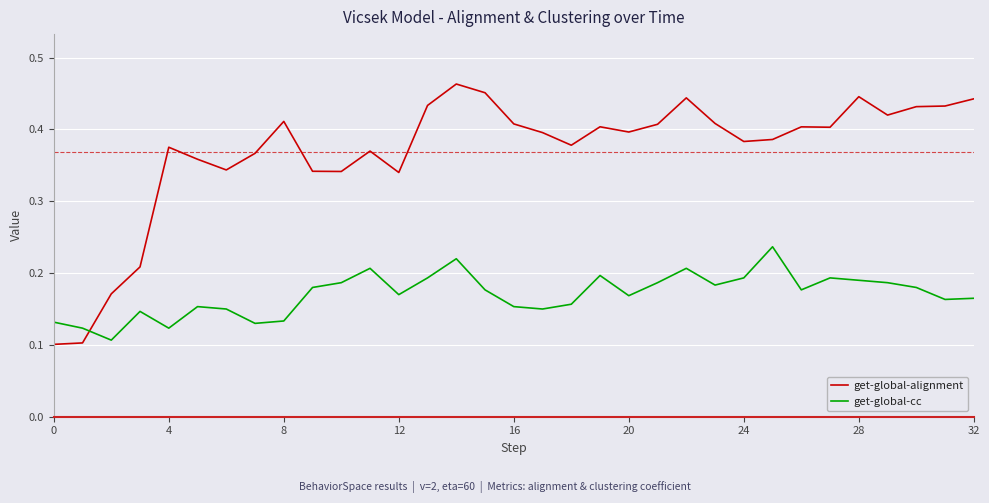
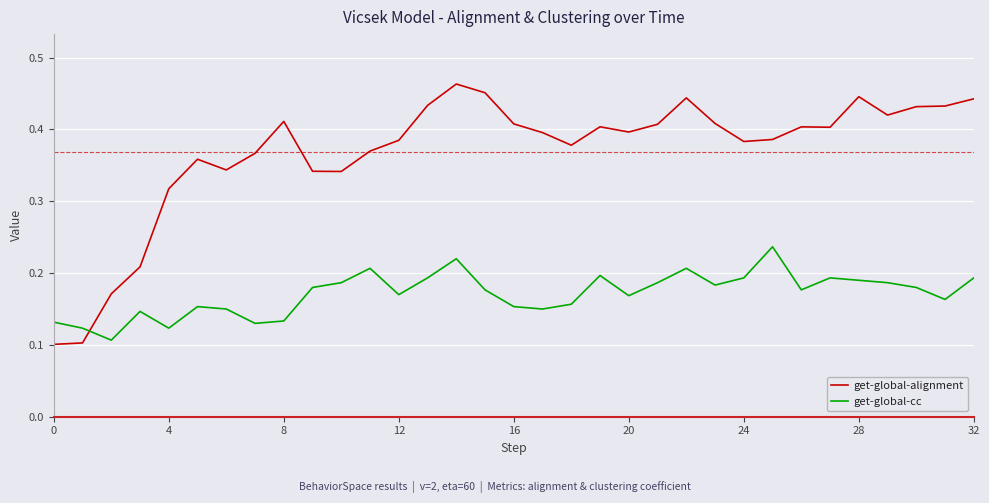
  {
    "get-global-alignment": {
      "0": 0.10,
-     "4": 0.38,
+     "4": 0.32,
      "8": 0.41,
-     "12": 0.34,
+     "12": 0.38,
      "16": 0.41,
      "20": 0.40,
      "24": 0.38,
      "28": 0.45,
      "32": 0.44
    },
    "get-global-cc": {
      "0": 0.13,
      "4": 0.12,
      "8": 0.13,
      "12": 0.17,
      "16": 0.15,
      "20": 0.17,
      "24": 0.19,
      "28": 0.19,
-     "32": 0.16
+     "32": 0.19
    }
  }
